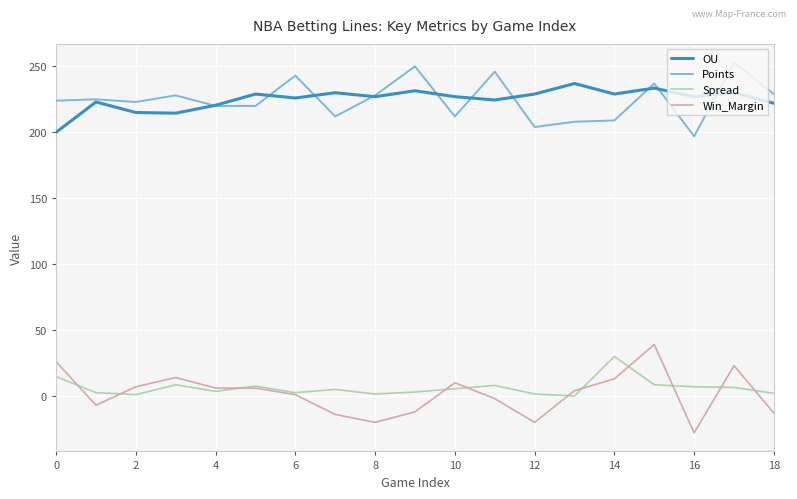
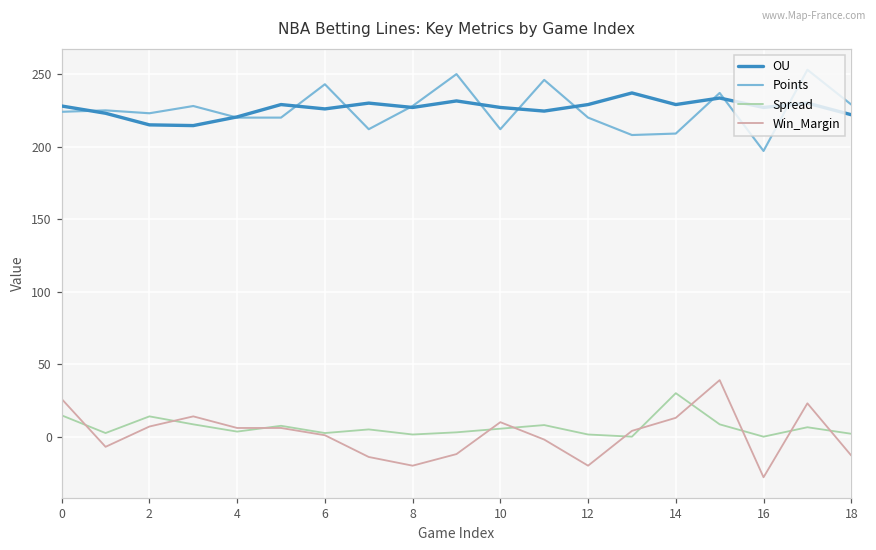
  {
    "OU": {
-     "0": 200,
+     "0": 228,
      "2": 215,
      "6": 226,
      "10": 227,
      "12": 229,
      "14": 229,
      "18": 222
    },
    "Points": {
      "0": 224,
      "2": 223,
      "6": 243,
      "10": 212,
-     "12": 204,
+     "12": 220,
      "14": 209,
      "16": 197,
      "18": 229
    },
    "Spread": {
      "0": 15,
-     "2": 1,
+     "2": 14,
      "4": 4,
      "8": 2,
      "10": 6,
      "12": 2,
      "14": 30,
-     "16": 7,
+     "16": 0,
      "18": 2
    },
    "Win_Margin": {
      "0": 26,
      "2": 7,
      "4": 6,
      "8": -20,
      "10": 10,
      "12": -20,
      "14": 13,
      "16": -28,
      "18": -13
    }
  }
